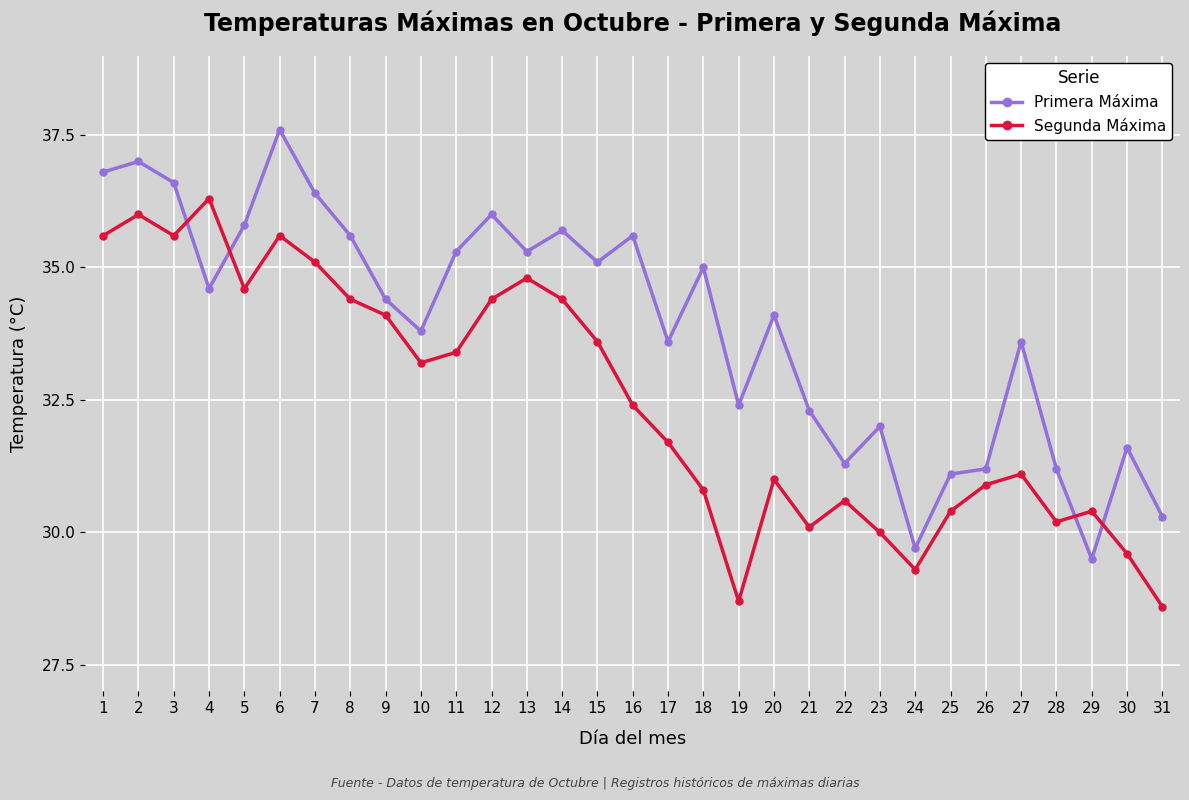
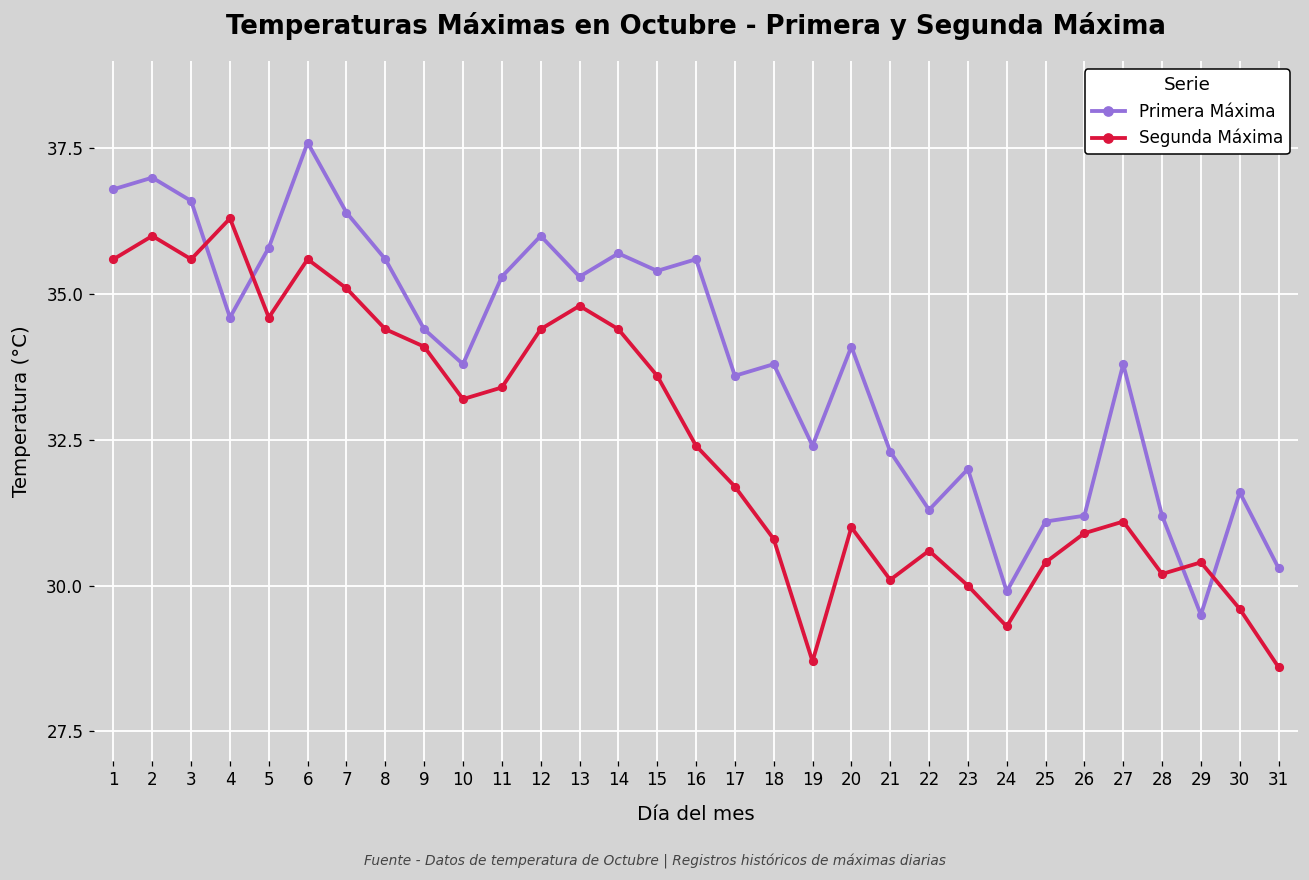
  {
    "Primera Máxima": {
      "1": 36.8,
      "2": 37.0,
      "3": 36.6,
      "4": 34.6,
      "5": 35.8,
      "6": 37.6,
      "7": 36.4,
      "8": 35.6,
      "9": 34.4,
      "10": 33.8,
      "11": 35.3,
      "12": 36.0,
      "13": 35.3,
      "14": 35.7,
-     "15": 35.1,
+     "15": 35.4,
      "16": 35.6,
      "17": 33.6,
-     "18": 35.0,
+     "18": 33.8,
      "19": 32.4,
      "20": 34.1,
      "21": 32.3,
      "22": 31.3,
      "23": 32.0,
-     "24": 29.7,
+     "24": 29.9,
      "25": 31.1,
      "26": 31.2,
-     "27": 33.6,
+     "27": 33.8,
      "28": 31.2,
      "29": 29.5,
      "30": 31.6,
      "31": 30.3
    },
    "Segunda Máxima": {
      "1": 35.6,
      "2": 36.0,
      "3": 35.6,
      "4": 36.3,
      "5": 34.6,
      "6": 35.6,
      "7": 35.1,
      "8": 34.4,
      "9": 34.1,
      "10": 33.2,
      "11": 33.4,
      "12": 34.4,
      "13": 34.8,
      "14": 34.4,
      "15": 33.6,
      "16": 32.4,
      "17": 31.7,
      "18": 30.8,
      "19": 28.7,
      "20": 31.0,
      "21": 30.1,
      "22": 30.6,
      "23": 30.0,
      "24": 29.3,
      "25": 30.4,
      "26": 30.9,
      "27": 31.1,
      "28": 30.2,
      "29": 30.4,
      "30": 29.6,
      "31": 28.6
    }
  }
